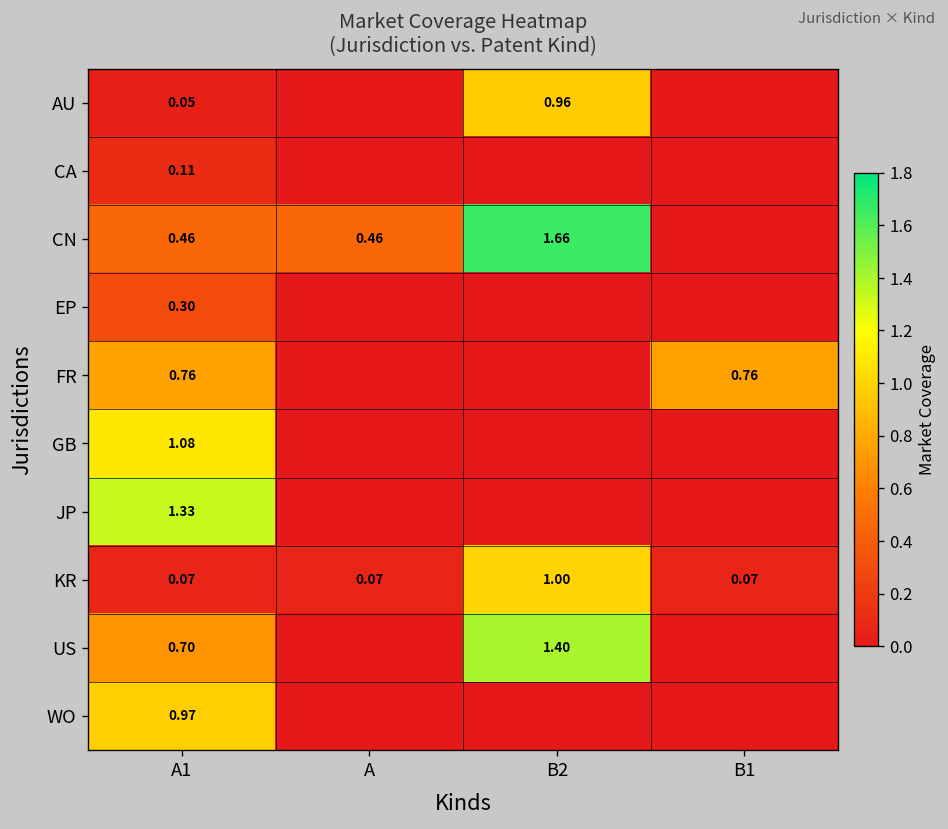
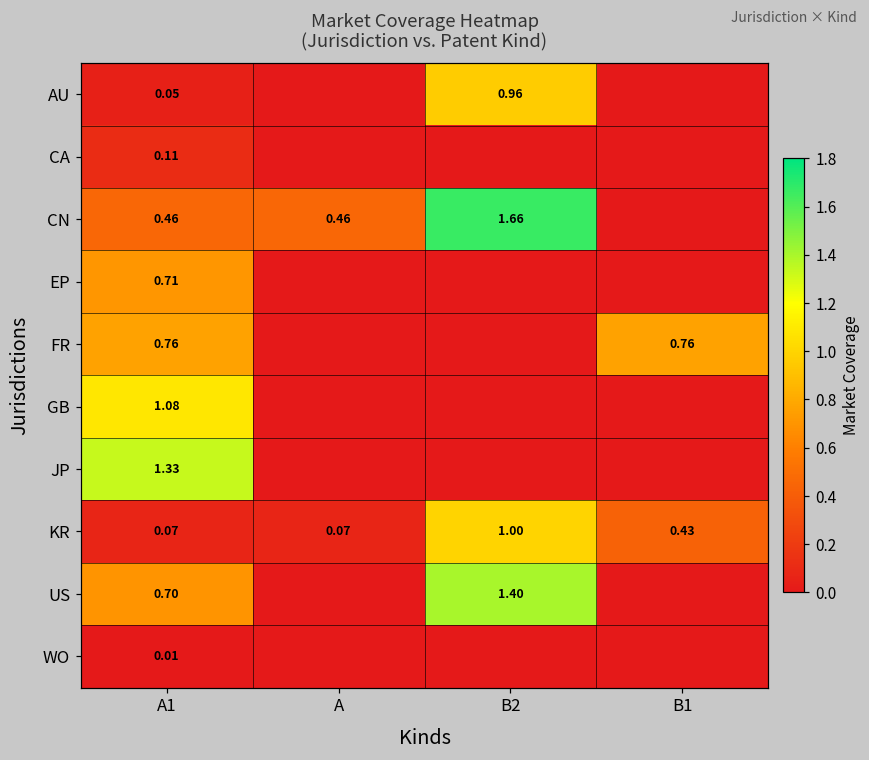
  {
    "AU": {
      "A1": 0.05,
      "B2": 0.96
    },
    "CA": {
      "A1": 0.11
    },
    "CN": {
      "A1": 0.46,
      "A": 0.46,
      "B2": 1.66
    },
    "EP": {
-     "A1": 0.30
+     "A1": 0.71
    },
    "FR": {
      "A1": 0.76,
      "B1": 0.76
    },
    "GB": {
      "A1": 1.08
    },
    "JP": {
      "A1": 1.33
    },
    "KR": {
      "A1": 0.07,
      "A": 0.07,
      "B2": 1.00,
-     "B1": 0.07
+     "B1": 0.43
    },
    "US": {
      "A1": 0.70,
      "B2": 1.40
    },
    "WO": {
-     "A1": 0.97
+     "A1": 0.01
    }
  }
